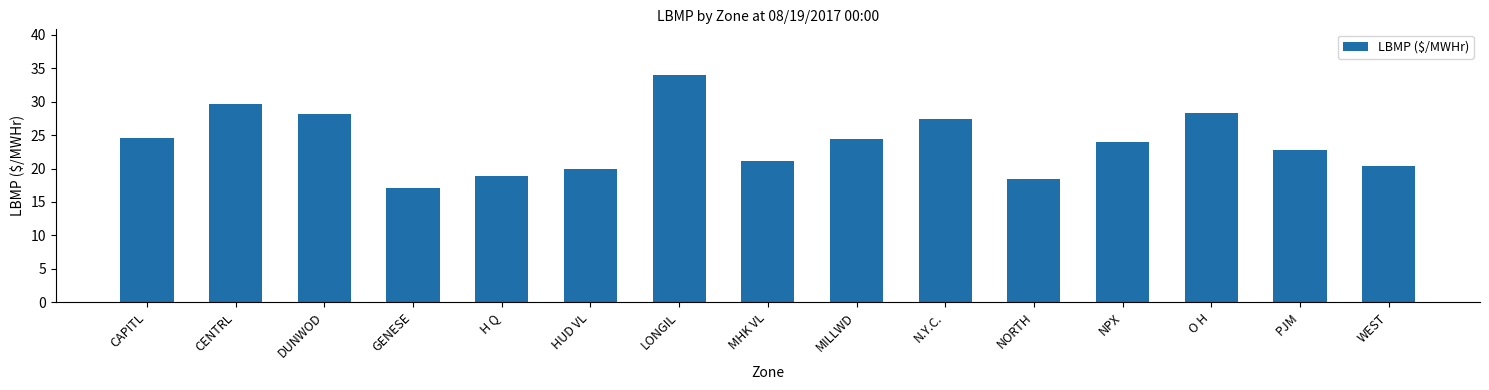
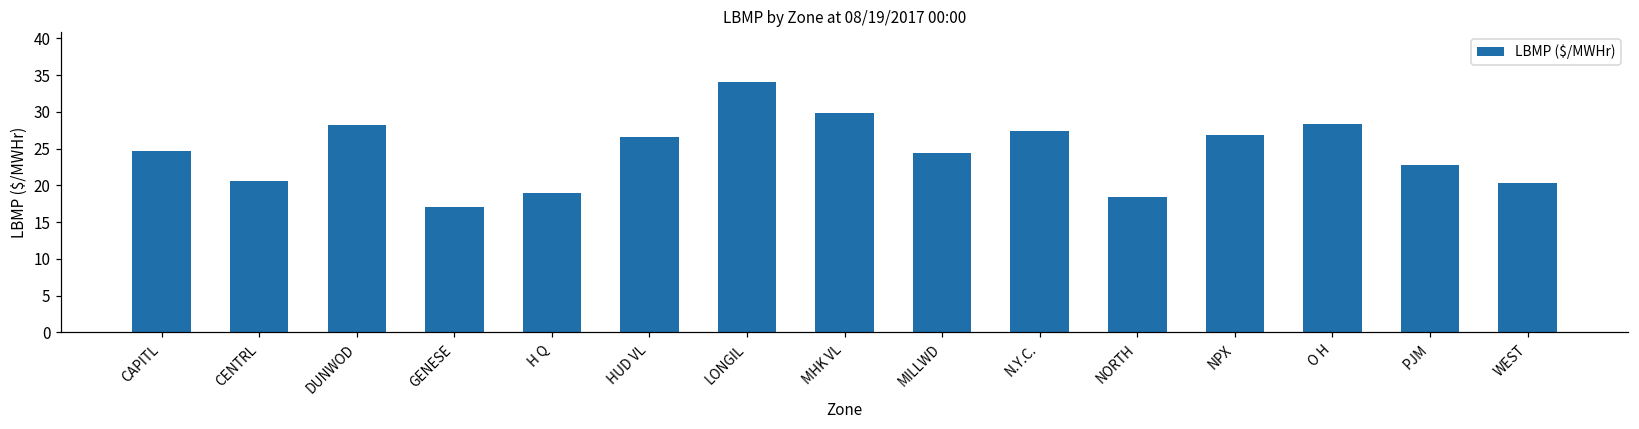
  {
    "CAPITL": 25,
-   "CENTRL": 30,
+   "CENTRL": 21,
    "DUNWOD": 28,
    "GENESE": 17,
    "H Q": 19,
-   "HUD VL": 20,
+   "HUD VL": 27,
    "LONGIL": 34,
-   "MHK VL": 21,
+   "MHK VL": 30,
    "MILLWD": 24,
    "N.Y.C.": 27,
    "NORTH": 18,
-   "NPX": 24,
+   "NPX": 27,
    "O H": 28,
    "PJM": 23,
    "WEST": 20
  }
